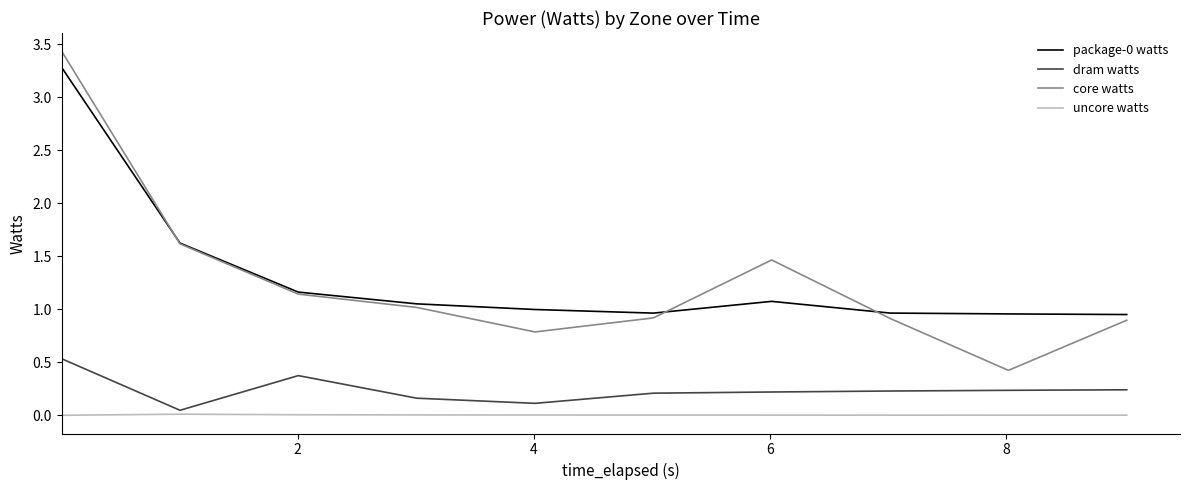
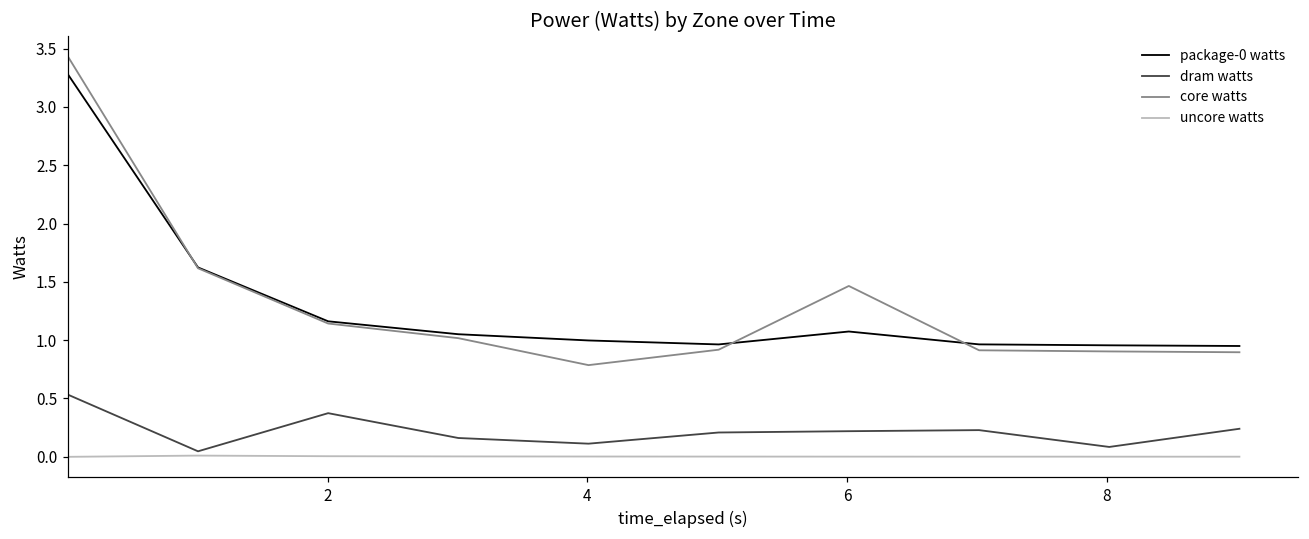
  {
    "package-0 watts": {
      "4": 1.00,
      "6": 1.07,
      "8": 0.96
    },
    "dram watts": {
      "2": 0.37,
      "4": 0.11,
      "6": 0.22,
-     "8": 0.24
+     "8": 0.08
    },
    "core watts": {
      "4": 0.79,
      "6": 1.46,
-     "8": 0.42
+     "8": 0.90
    },
    "uncore watts": {
      "2": 0.01,
      "4": 0.00,
      "6": 0.00,
      "8": 0.00
    }
  }
